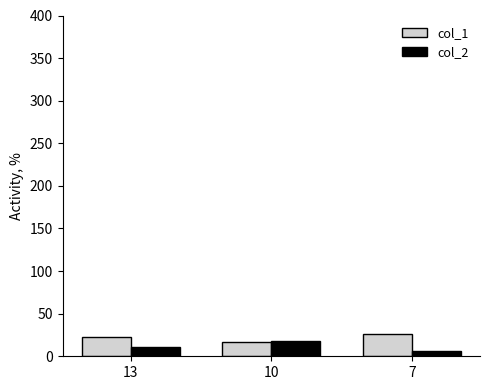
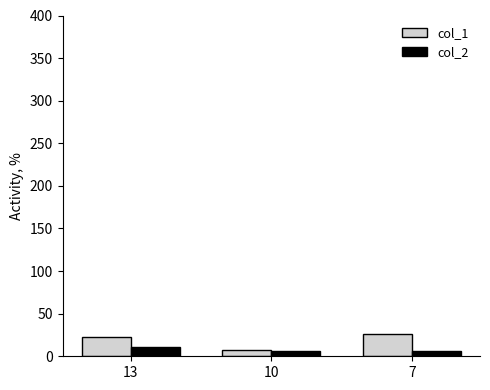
  {
    "col_1": {
      "13": 20,
-     "10": 20,
+     "10": 10,
      "7": 30
    },
    "col_2": {
      "13": 10,
-     "10": 20,
+     "10": 10,
      "7": 10
    }
  }
